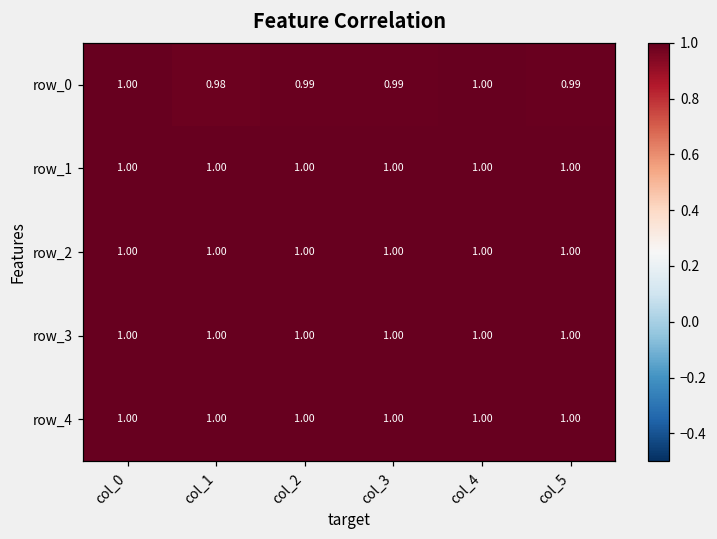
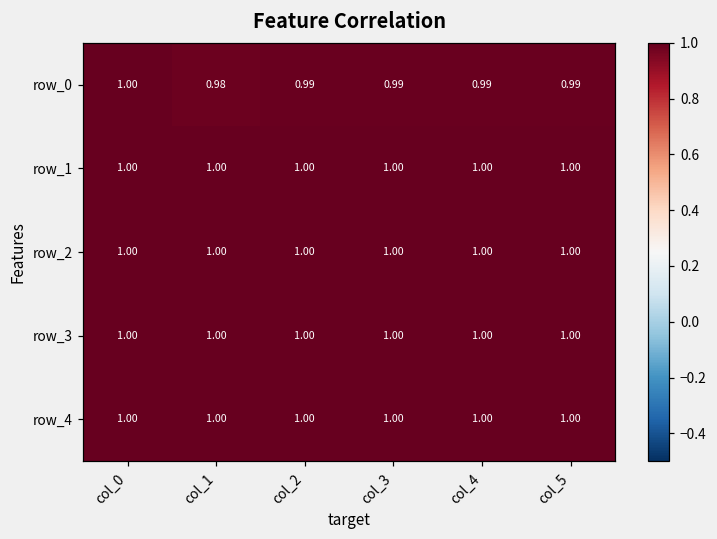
  {
    "row_0": {
      "col_0": 1.00,
      "col_1": 0.98,
      "col_2": 0.99,
      "col_3": 0.99,
-     "col_4": 1.00,
+     "col_4": 0.99,
      "col_5": 0.99
    },
    "row_1": {
      "col_0": 1.00,
      "col_1": 1.00,
      "col_2": 1.00,
      "col_3": 1.00,
      "col_4": 1.00,
      "col_5": 1.00
    },
    "row_2": {
      "col_0": 1.00,
      "col_1": 1.00,
      "col_2": 1.00,
      "col_3": 1.00,
      "col_4": 1.00,
      "col_5": 1.00
    },
    "row_3": {
      "col_0": 1.00,
      "col_1": 1.00,
      "col_2": 1.00,
      "col_3": 1.00,
      "col_4": 1.00,
      "col_5": 1.00
    },
    "row_4": {
      "col_0": 1.00,
      "col_1": 1.00,
      "col_2": 1.00,
      "col_3": 1.00,
      "col_4": 1.00,
      "col_5": 1.00
    }
  }
